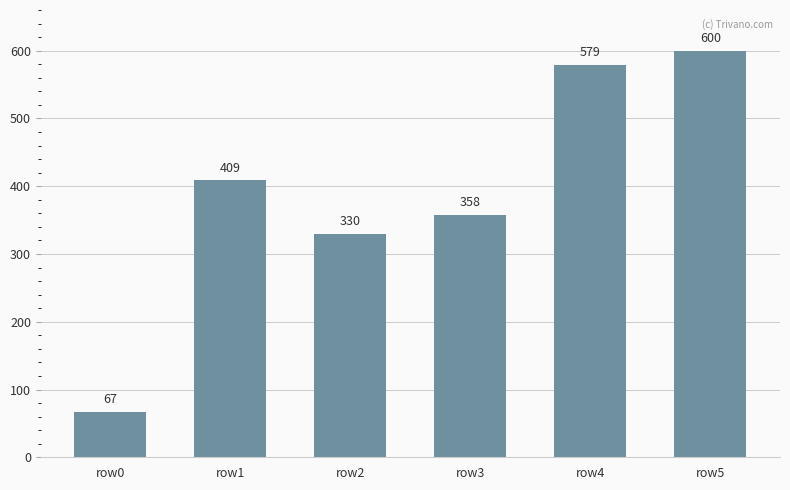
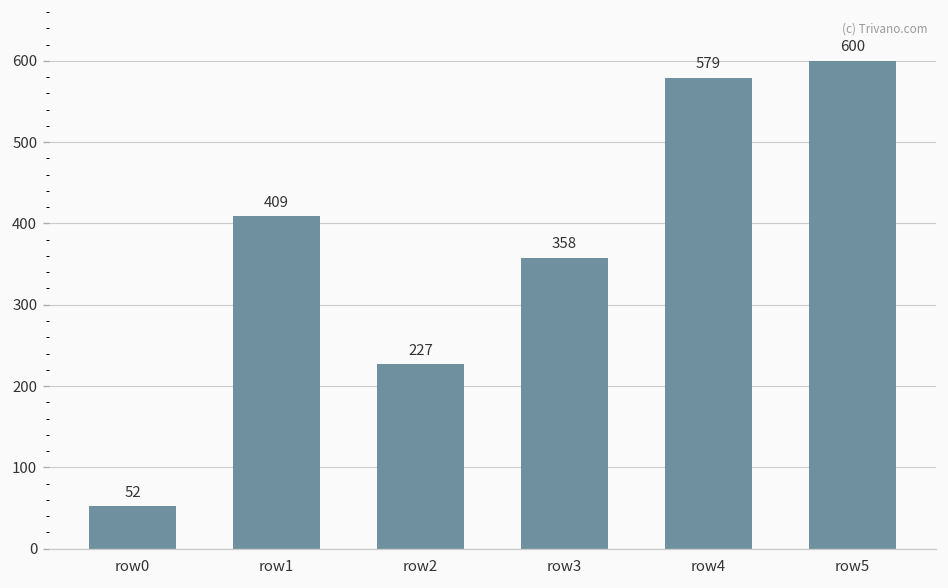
  {
-   "row0": 67,
+   "row0": 52,
    "row1": 409,
-   "row2": 330,
+   "row2": 227,
    "row3": 358,
    "row4": 579,
    "row5": 600
  }
